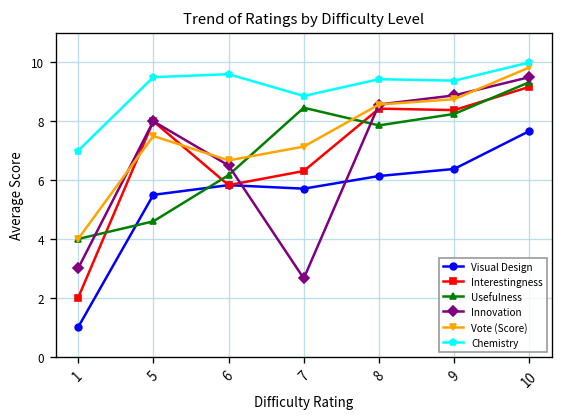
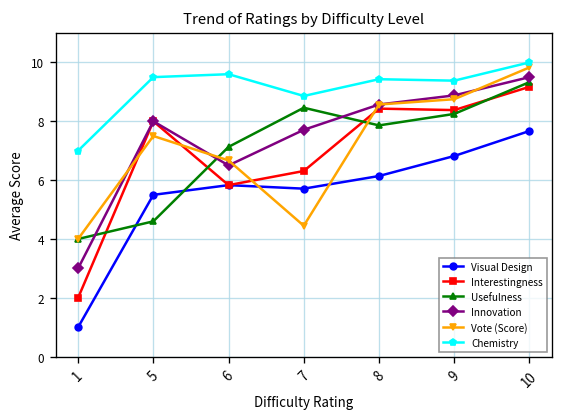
  {
    "Visual Design": {
      "1": 1.0,
      "5": 5.5,
      "7": 5.7,
      "8": 6.1,
-     "9": 6.4,
+     "9": 6.8,
      "10": 7.7
    },
    "Interestingness": {
      "1": 2.0,
      "7": 6.3,
      "8": 8.4,
      "9": 8.4,
      "10": 9.2
    },
    "Usefulness": {
      "5": 4.6,
-     "6": 6.2,
+     "6": 7.1,
      "7": 8.5,
      "8": 7.9,
      "9": 8.3,
      "10": 9.3
    },
    "Innovation": {
      "1": 3.0,
      "6": 6.5,
-     "7": 2.7,
+     "7": 7.7,
      "9": 8.9,
      "10": 9.5
    },
    "Vote (Score)": {
      "5": 7.5,
      "6": 6.7,
-     "7": 7.1,
+     "7": 4.5,
      "9": 8.8,
      "10": 9.8
    },
    "Chemistry": {
      "1": 7.0,
      "5": 9.5,
      "6": 9.6,
      "7": 8.9,
      "8": 9.4,
      "9": 9.4,
      "10": 10.0
    }
  }
